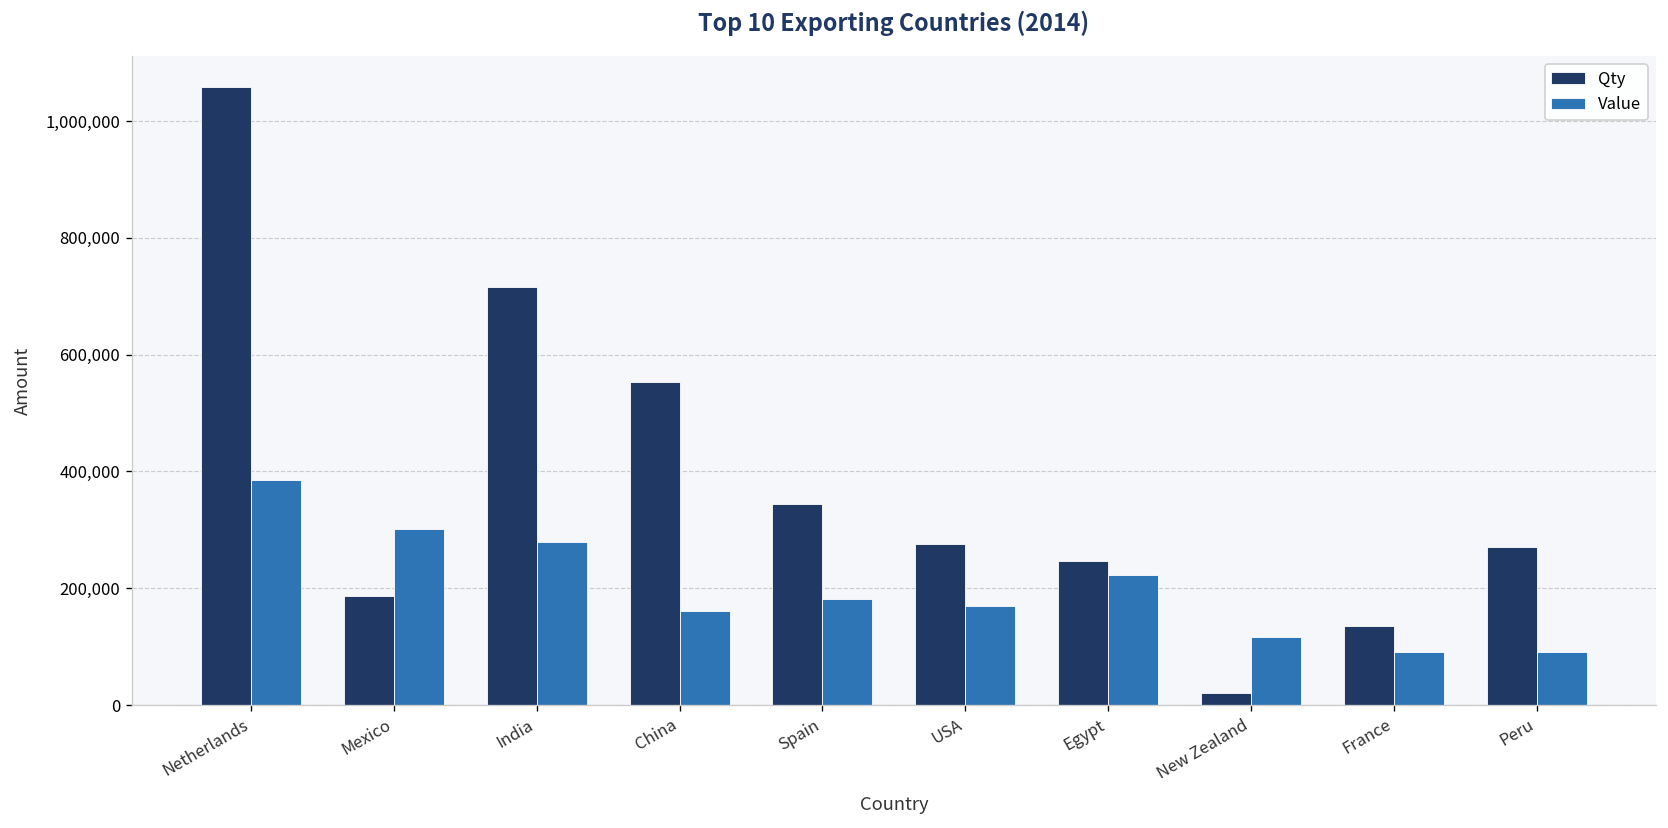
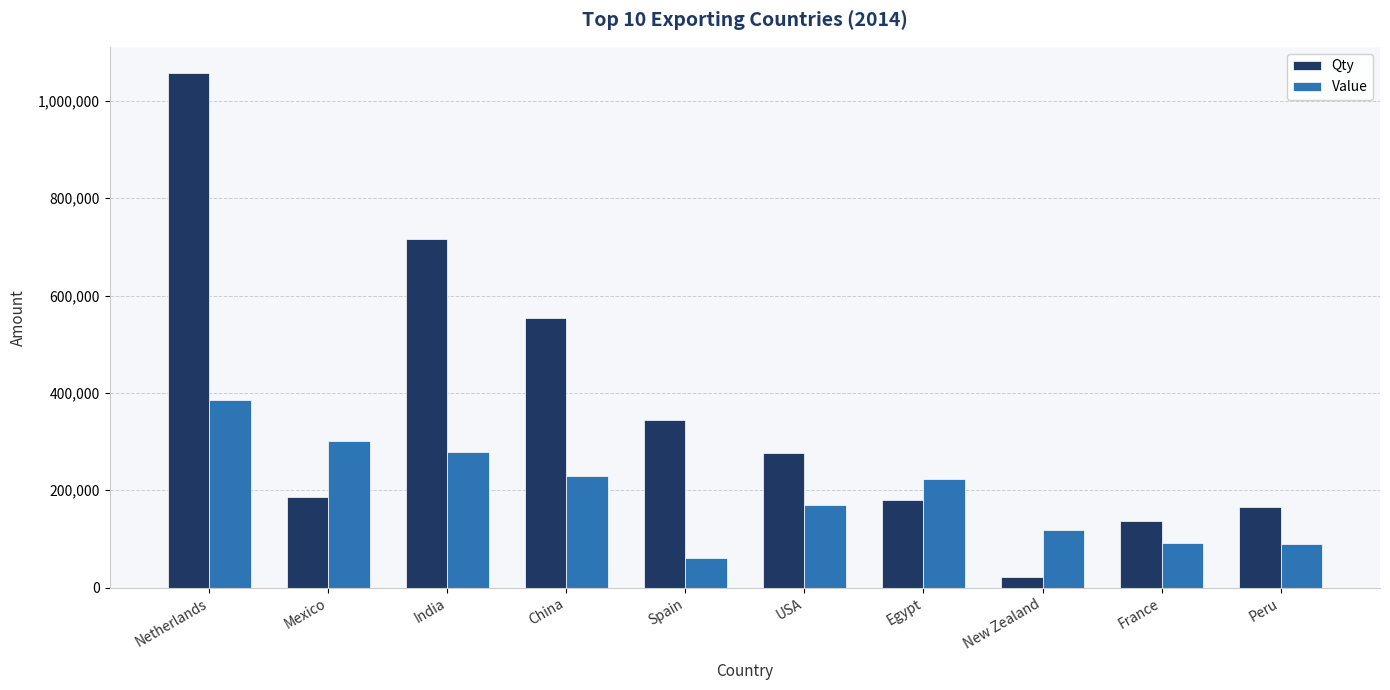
  {
    "Qty": {
      "Netherlands": "1,060,000",
      "Mexico": "190,000",
      "India": "720,000",
      "China": "550,000",
      "Spain": "340,000",
      "USA": "280,000",
-     "Egypt": "250,000",
+     "Egypt": "180,000",
      "New Zealand": "20,000",
      "France": "140,000",
-     "Peru": "270,000"
+     "Peru": "170,000"
    },
    "Value": {
      "Netherlands": "380,000",
      "Mexico": "300,000",
      "India": "280,000",
-     "China": "160,000",
-     "Spain": "180,000",
+     "China": "230,000",
+     "Spain": "60,000",
      "USA": "170,000",
      "Egypt": "220,000",
      "New Zealand": "120,000",
      "France": "90,000",
      "Peru": "90,000"
    }
  }
